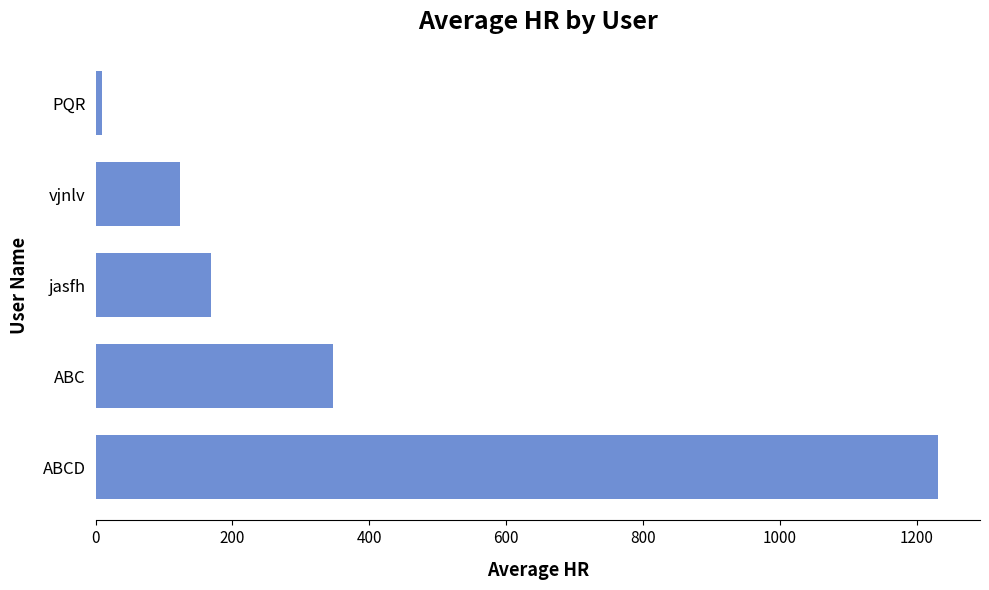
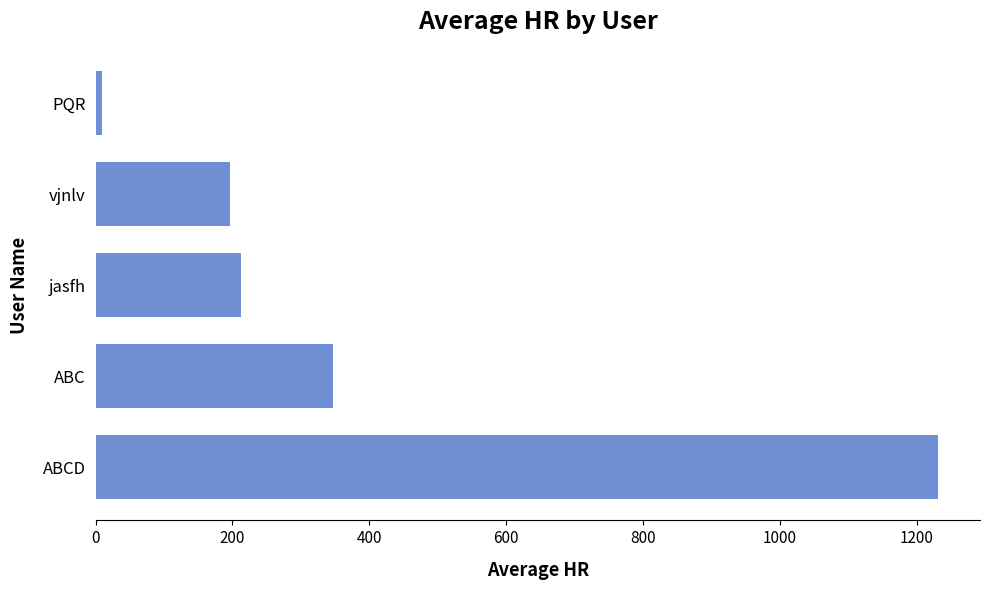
  {
    "PQR": 10,
-   "vjnlv": 120,
-   "jasfh": 170,
+   "vjnlv": 200,
+   "jasfh": 210,
    "ABC": 350,
    "ABCD": 1230
  }
